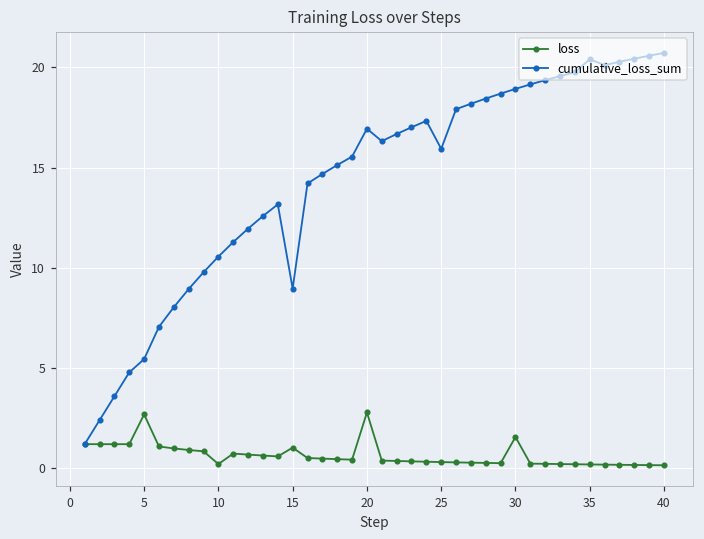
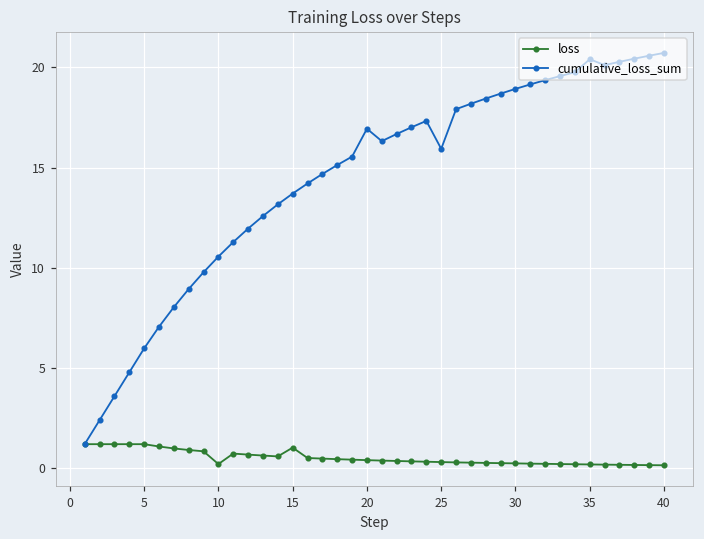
  {
    "loss": {
-     "5": 2.7,
+     "5": 1.2,
      "10": 0.2,
      "15": 1.0,
-     "20": 2.8,
+     "20": 0.4,
      "25": 0.3,
-     "30": 1.6,
+     "30": 0.2,
      "35": 0.2,
      "40": 0.1
    },
    "cumulative_loss_sum": {
-     "5": 5.4,
+     "5": 6.0,
      "10": 10.6,
-     "15": 9.0,
+     "15": 13.7,
      "20": 16.9,
      "25": 15.9,
      "30": 18.9
    }
  }
